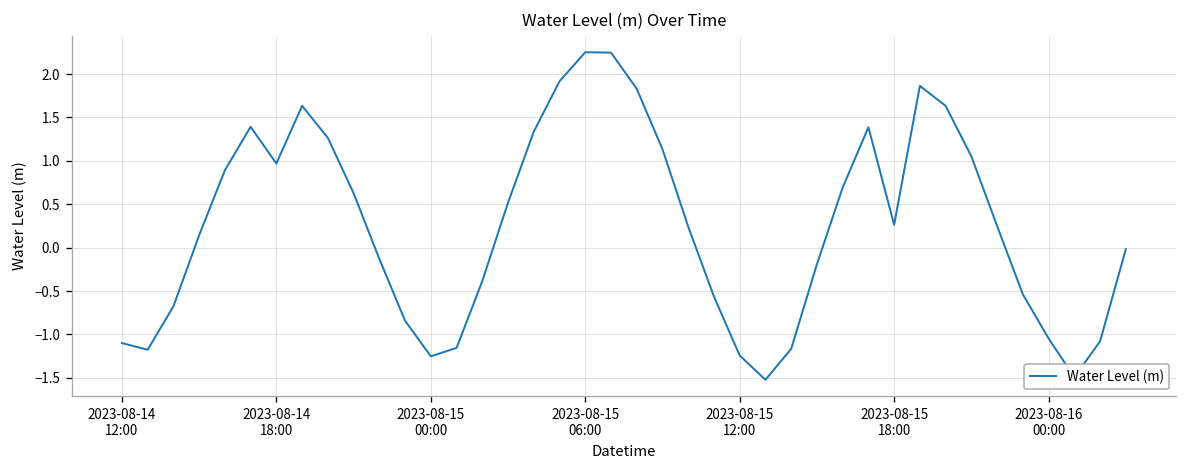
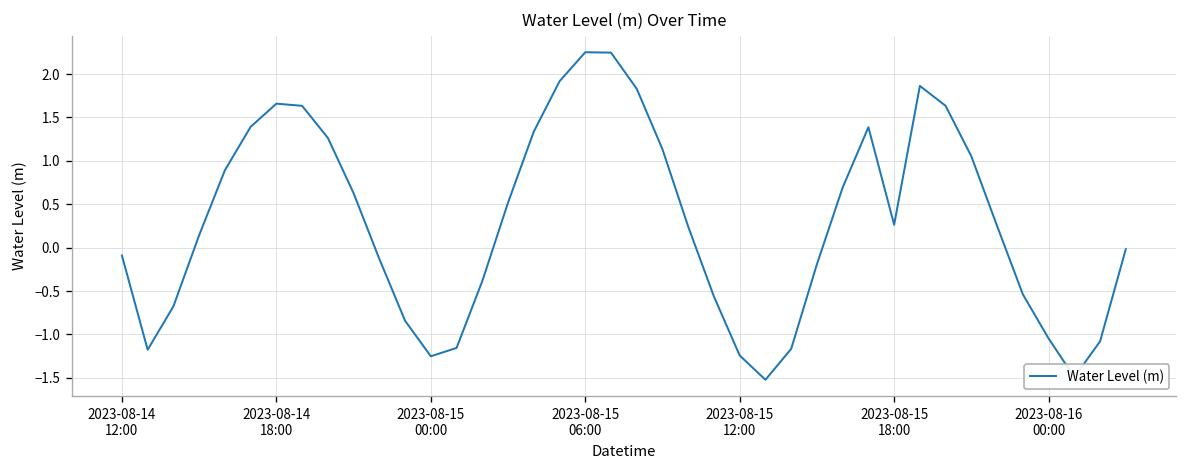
  {
-   "2023-08-14 12:00": -1.1,
-   "2023-08-14 18:00": 1.0,
+   "2023-08-14 12:00": -0.1,
+   "2023-08-14 18:00": 1.7,
    "2023-08-15 00:00": -1.3,
    "2023-08-15 06:00": 2.3,
    "2023-08-15 12:00": -1.2,
    "2023-08-15 18:00": 0.3,
    "2023-08-16 00:00": -1.0
  }
